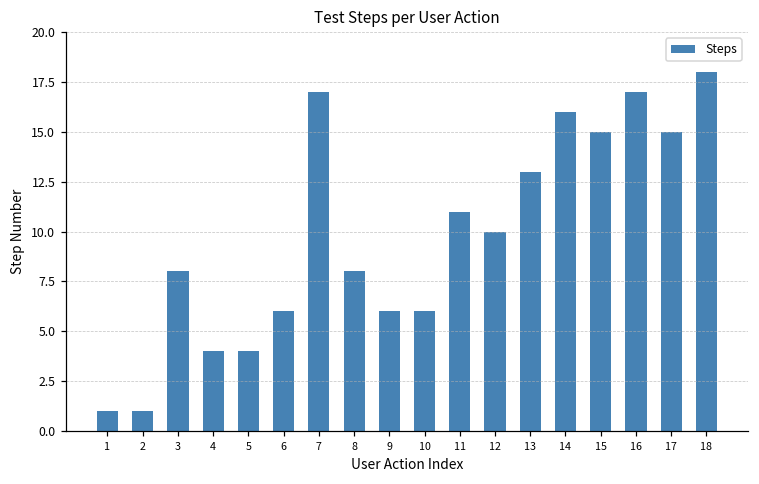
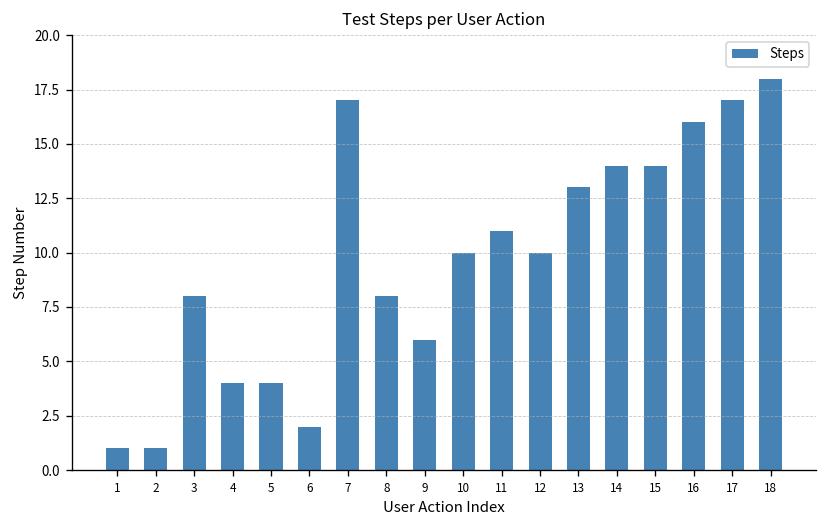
  {
    "1": 1,
    "2": 1,
    "3": 8,
    "4": 4,
    "5": 4,
-   "6": 6,
+   "6": 2,
    "7": 17,
    "8": 8,
    "9": 6,
-   "10": 6,
+   "10": 10,
    "11": 11,
    "12": 10,
    "13": 13,
-   "14": 16,
-   "15": 15,
-   "16": 17,
-   "17": 15,
+   "14": 14,
+   "15": 14,
+   "16": 16,
+   "17": 17,
    "18": 18
  }
